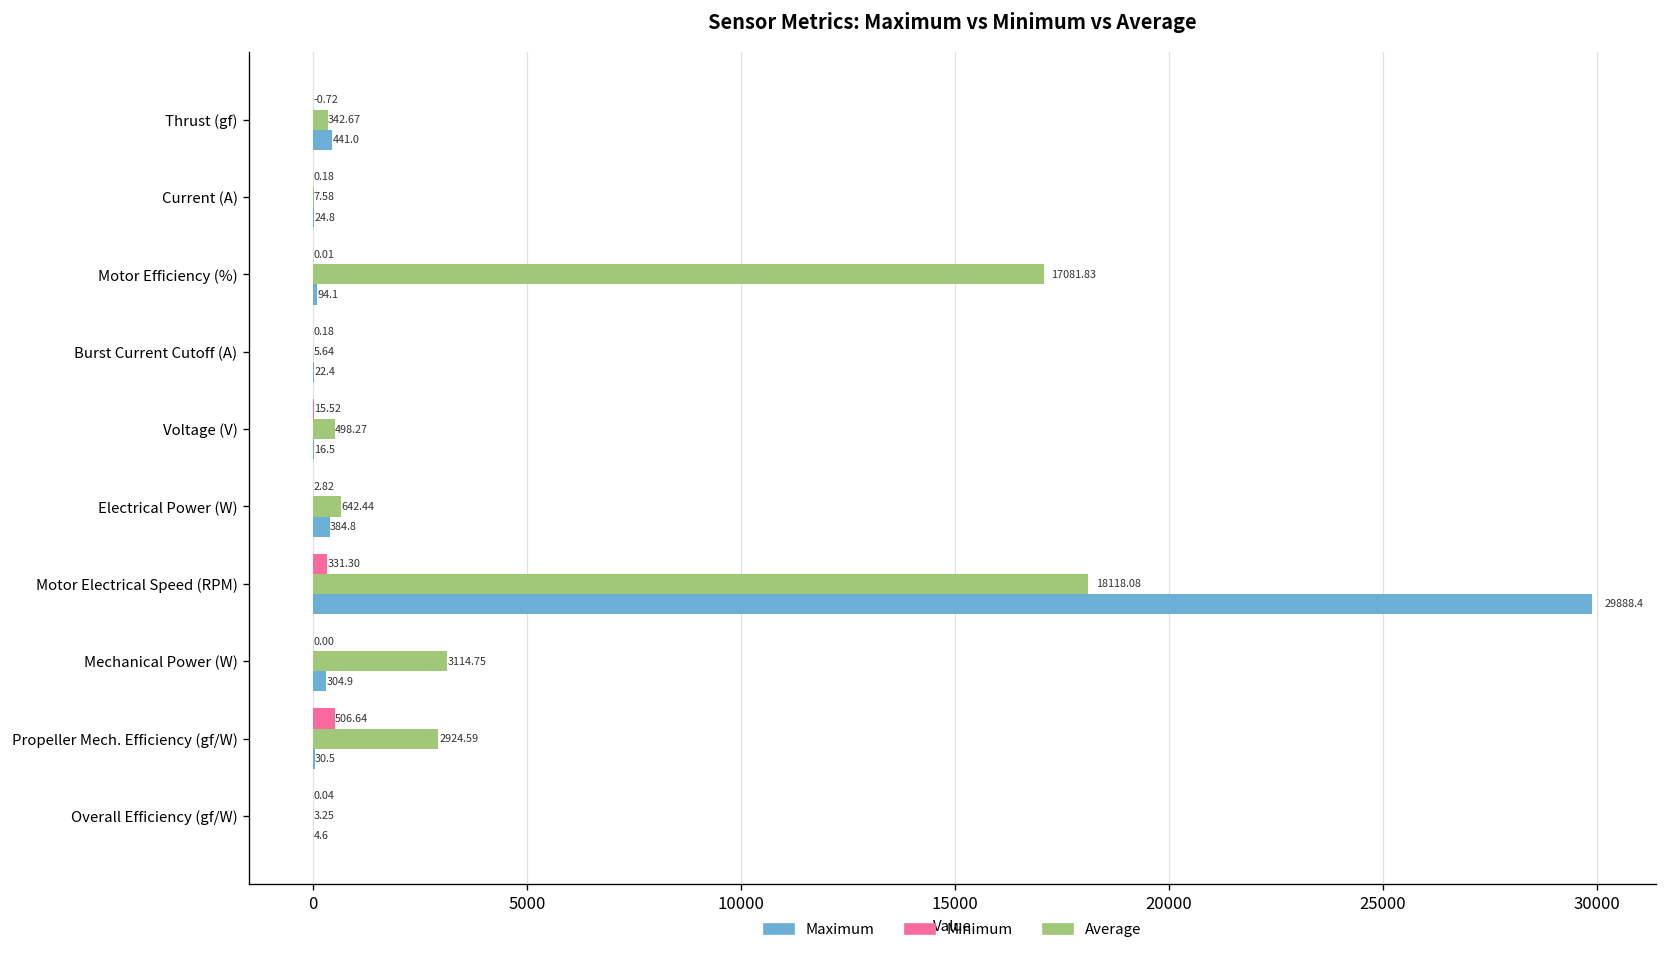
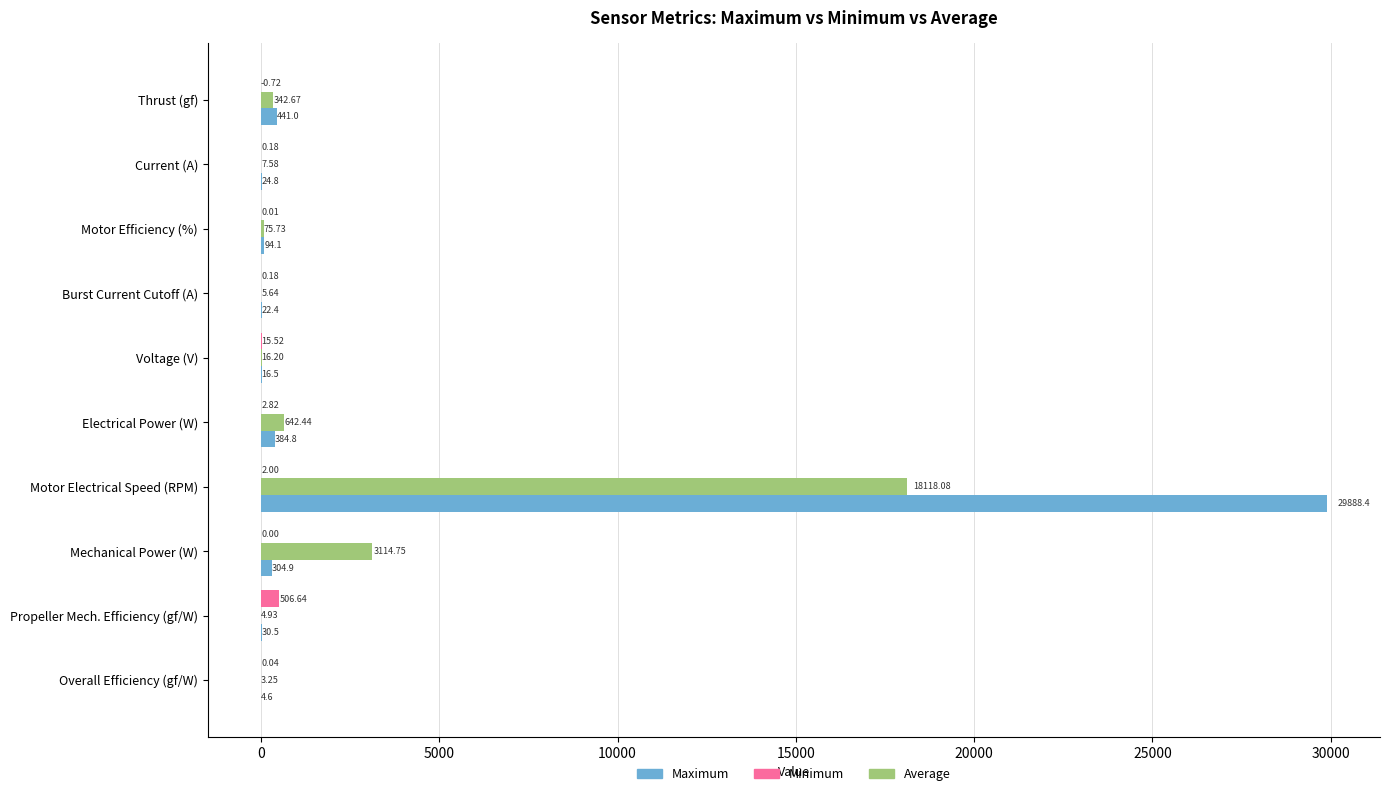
  {
    "Maximum": {
      "Thrust (gf)": 441.0,
      "Current (A)": 24.8,
      "Motor Efficiency (%)": 94.1,
      "Burst Current Cutoff (A)": 22.4,
      "Voltage (V)": 16.5,
      "Electrical Power (W)": 384.8,
      "Motor Electrical Speed (RPM)": 29888.4,
      "Mechanical Power (W)": 304.9,
      "Propeller Mech. Efficiency (gf/W)": 30.5,
      "Overall Efficiency (gf/W)": 4.6
    },
    "Minimum": {
      "Thrust (gf)": -0.72,
      "Current (A)": 0.18,
      "Motor Efficiency (%)": 0.01,
      "Burst Current Cutoff (A)": 0.18,
      "Voltage (V)": 15.52,
      "Electrical Power (W)": 2.82,
-     "Motor Electrical Speed (RPM)": 331.30,
+     "Motor Electrical Speed (RPM)": 2.00,
      "Mechanical Power (W)": 0.00,
      "Propeller Mech. Efficiency (gf/W)": 506.64,
      "Overall Efficiency (gf/W)": 0.04
    },
    "Average": {
      "Thrust (gf)": 342.67,
      "Current (A)": 7.58,
-     "Motor Efficiency (%)": 17081.83,
+     "Motor Efficiency (%)": 75.73,
      "Burst Current Cutoff (A)": 5.64,
-     "Voltage (V)": 498.27,
+     "Voltage (V)": 16.20,
      "Electrical Power (W)": 642.44,
      "Motor Electrical Speed (RPM)": 18118.08,
      "Mechanical Power (W)": 3114.75,
-     "Propeller Mech. Efficiency (gf/W)": 2924.59,
+     "Propeller Mech. Efficiency (gf/W)": 4.93,
      "Overall Efficiency (gf/W)": 3.25
    }
  }
